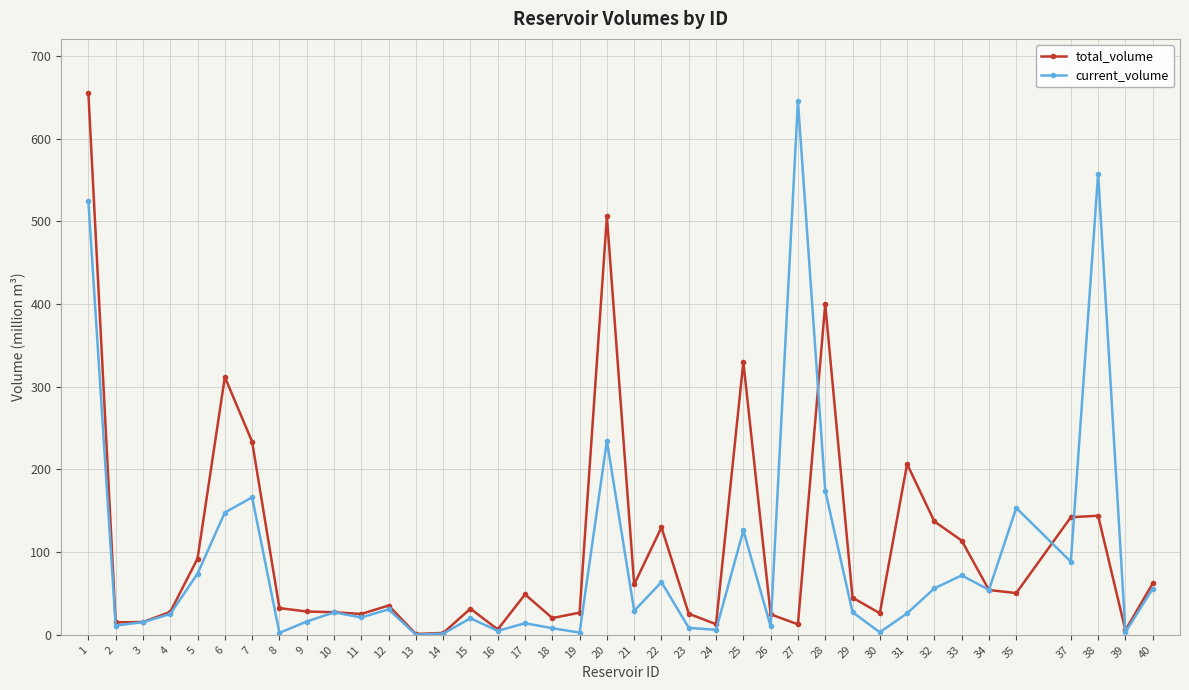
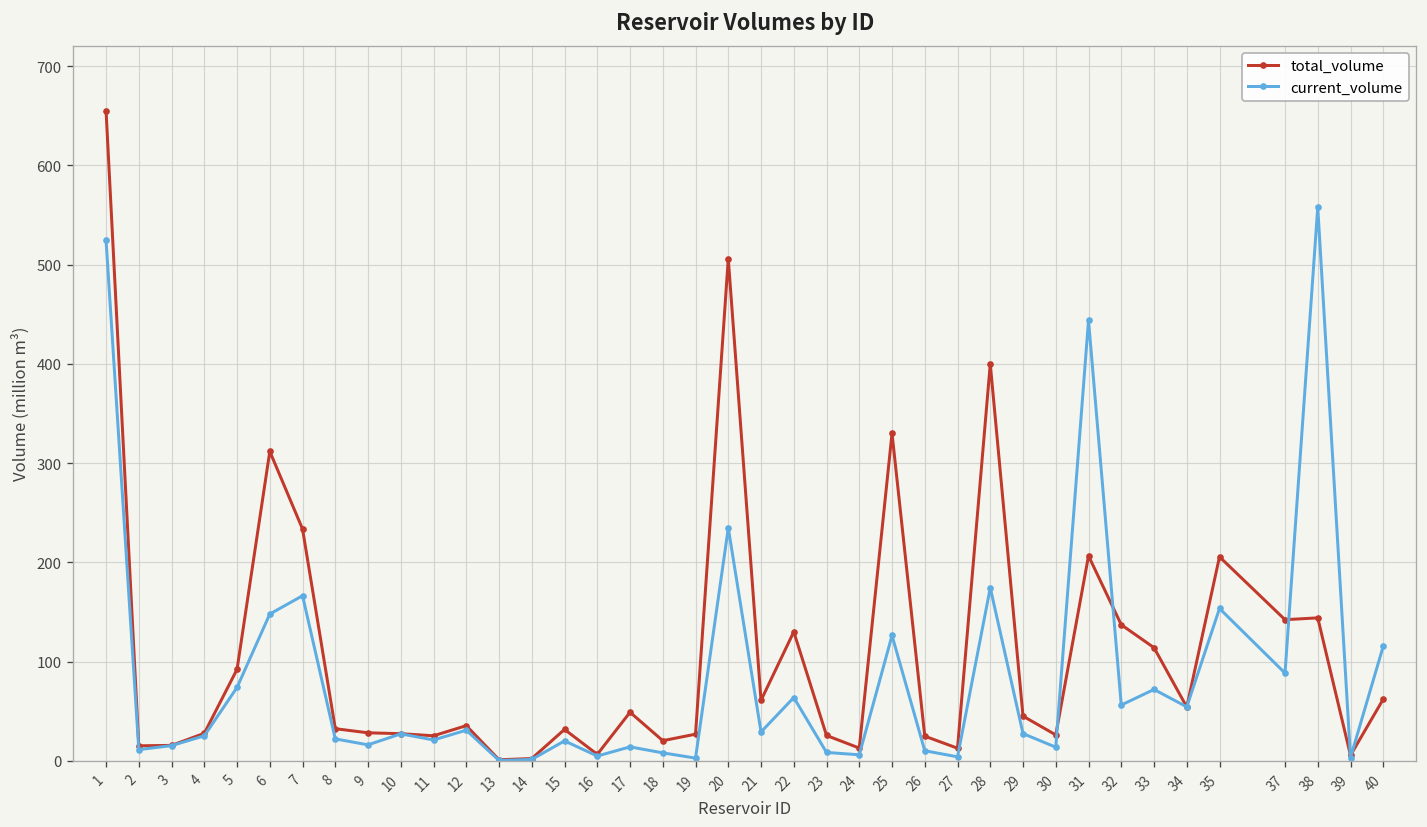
  {
    "total_volume": {
      "1": 660,
      "2": 20,
      "5": 90,
      "6": 310,
      "7": 230,
      "8": 30,
      "9": 30,
      "11": 30,
      "12": 40,
      "15": 30,
      "17": 50,
      "18": 20,
      "19": 30,
      "20": 510,
      "21": 60,
      "22": 130,
      "23": 30,
      "24": 10,
      "25": 330,
      "26": 20,
      "27": 10,
      "28": 400,
      "29": 50,
      "30": 30,
      "31": 210,
      "32": 140,
      "33": 110,
-     "35": 50,
+     "35": 210,
      "37": 140,
      "38": 140,
      "40": 60
    },
    "current_volume": {
      "1": 520,
      "2": 10,
      "5": 70,
      "6": 150,
      "7": 170,
-     "8": 0,
+     "8": 20,
      "9": 20,
      "11": 20,
      "12": 30,
      "15": 20,
      "17": 10,
      "18": 10,
      "19": 0,
      "20": 230,
      "21": 30,
      "22": 60,
      "23": 10,
      "24": 10,
      "25": 130,
      "26": 10,
-     "27": 650,
+     "27": 0,
      "28": 170,
      "29": 30,
-     "30": 0,
-     "31": 30,
+     "30": 10,
+     "31": 440,
      "32": 60,
      "33": 70,
      "35": 150,
      "37": 90,
      "38": 560,
-     "40": 60
+     "40": 120
    }
  }
